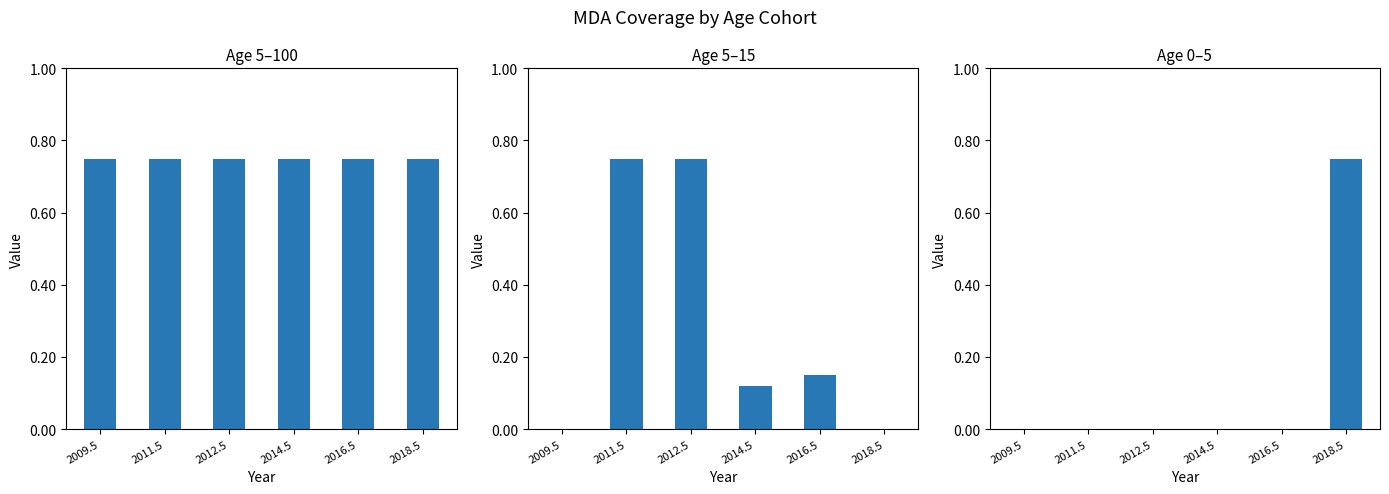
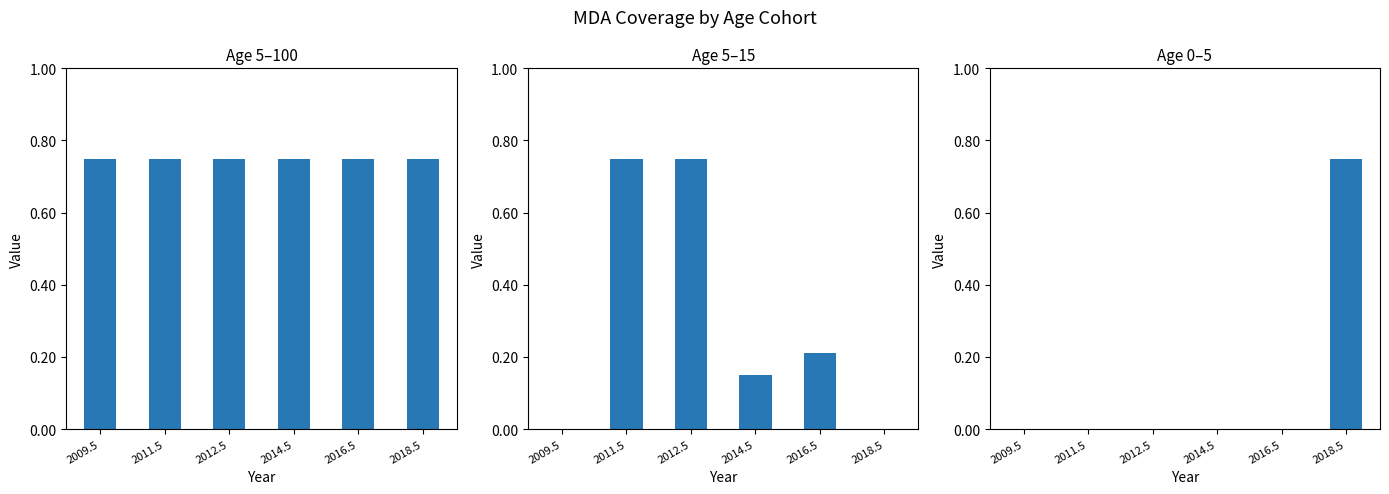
  {
    "Age 5–100": {
      "2009.5": 0.75,
      "2011.5": 0.75,
      "2012.5": 0.75,
      "2014.5": 0.75,
      "2016.5": 0.75,
      "2018.5": 0.75
    },
    "Age 5–15": {
      "2009.5": 0.00,
      "2011.5": 0.75,
      "2012.5": 0.75,
-     "2014.5": 0.12,
-     "2016.5": 0.15,
+     "2014.5": 0.15,
+     "2016.5": 0.21,
      "2018.5": 0.00
    },
    "Age 0–5": {
      "2009.5": 0.00,
      "2011.5": 0.00,
      "2012.5": 0.00,
      "2014.5": 0.00,
      "2016.5": 0.00,
      "2018.5": 0.75
    }
  }
